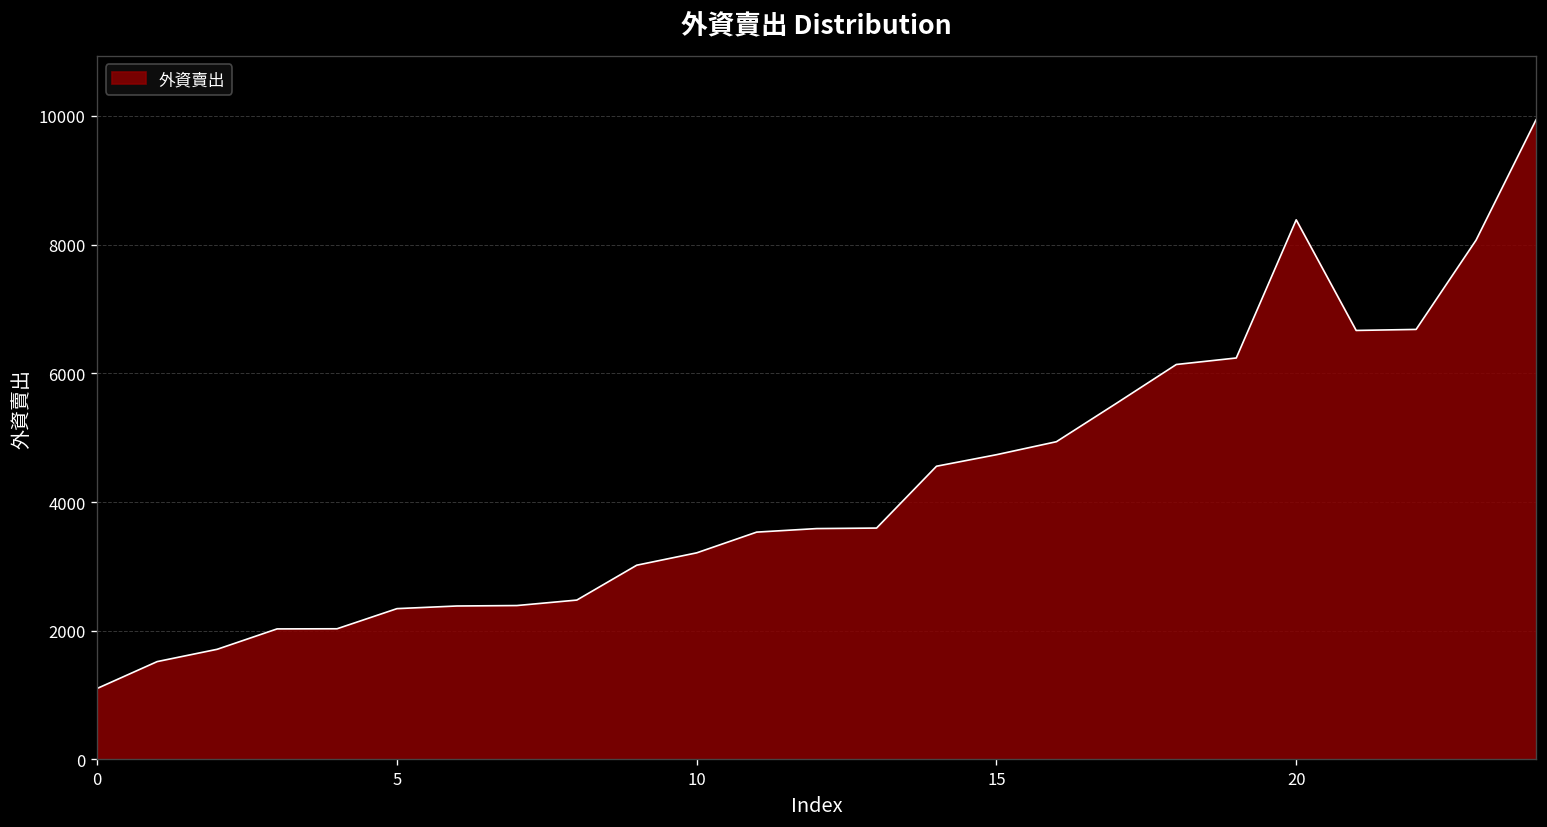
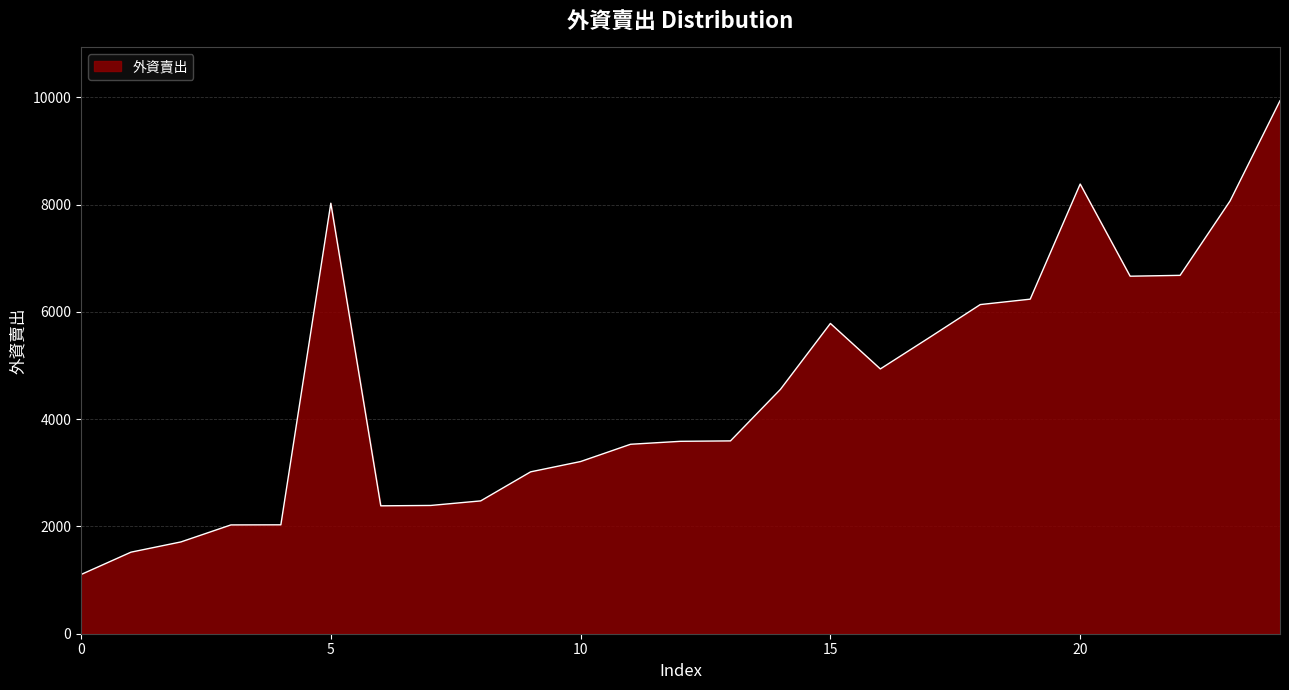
  {
    "0": 1100,
-   "5": 2300,
+   "5": 8000,
    "10": 3200,
-   "15": 4700,
+   "15": 5800,
    "20": 8400
  }
